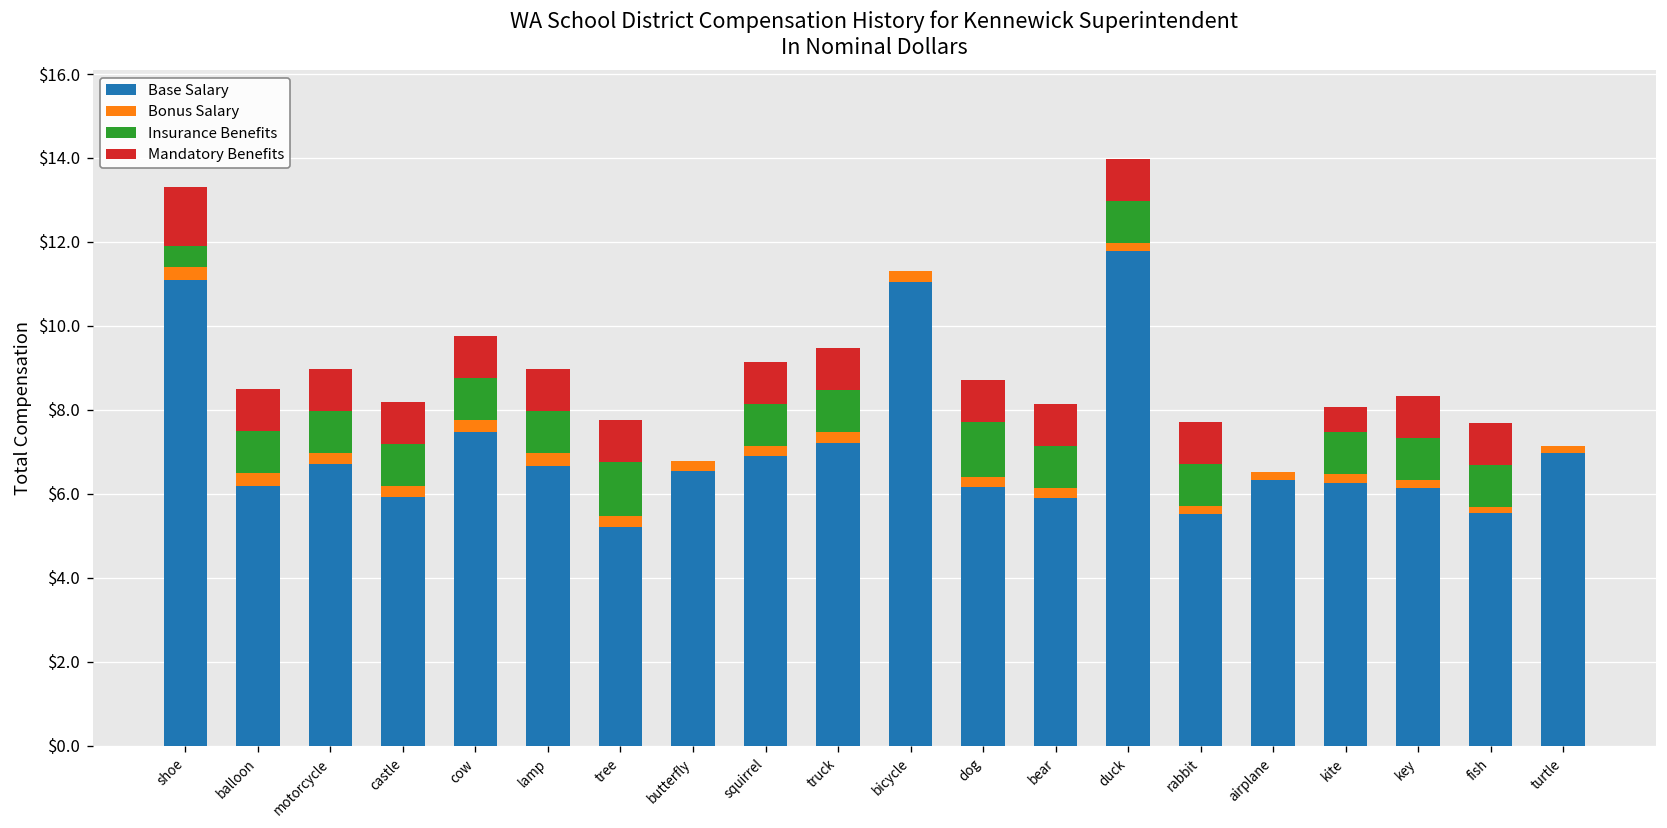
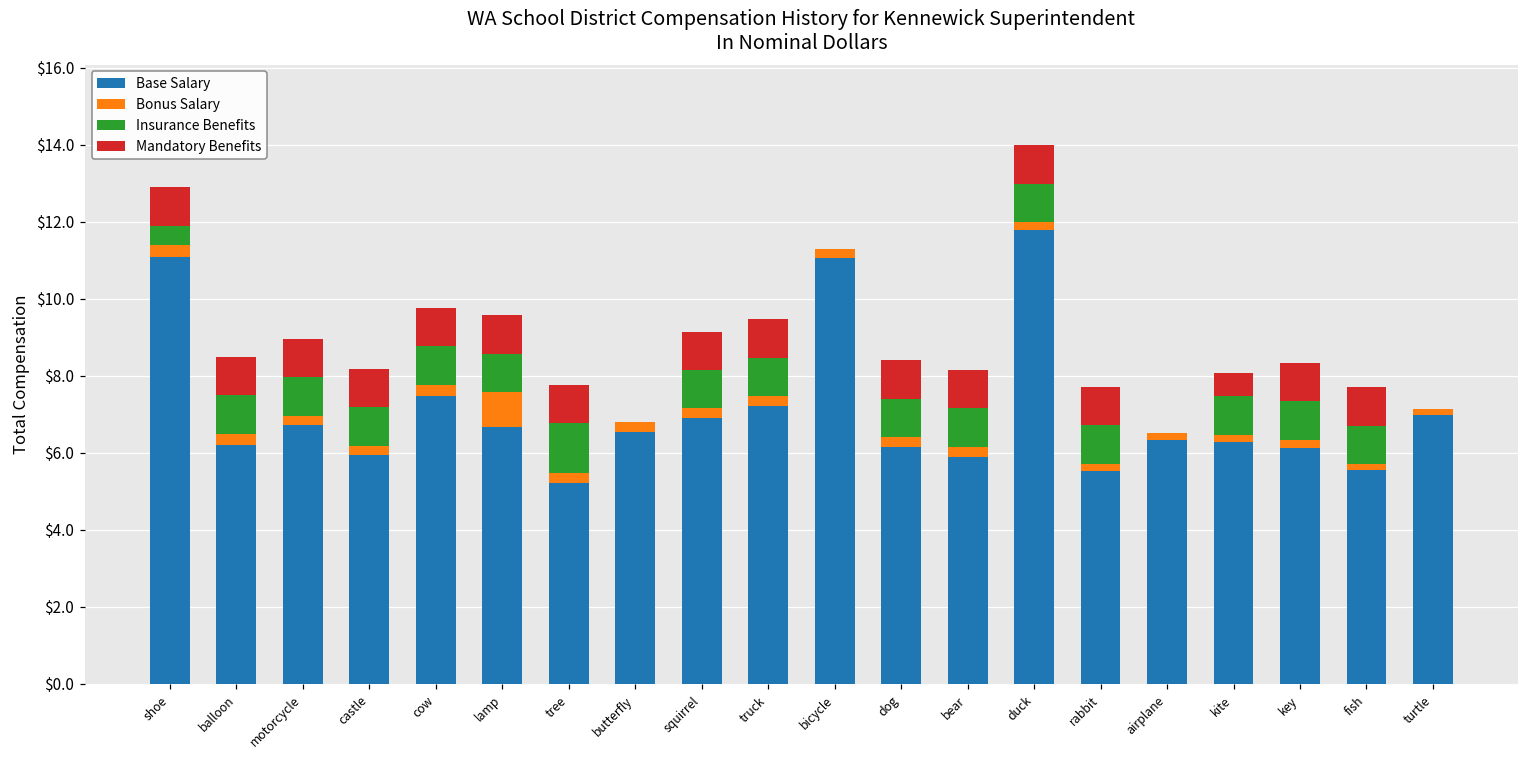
  {
    "Base Salary": {
      "shoe": "$11.1",
      "balloon": "$6.2",
      "motorcycle": "$6.7",
      "castle": "$5.9",
      "cow": "$7.5",
      "lamp": "$6.7",
      "tree": "$5.2",
      "butterfly": "$6.5",
      "squirrel": "$6.9",
      "truck": "$7.2",
      "bicycle": "$11.0",
      "dog": "$6.2",
      "bear": "$5.9",
      "duck": "$11.8",
      "rabbit": "$5.5",
      "airplane": "$6.3",
      "kite": "$6.3",
      "key": "$6.1",
      "fish": "$5.6",
      "turtle": "$7.0"
    },
    "Bonus Salary": {
      "shoe": "$0.3",
      "balloon": "$0.3",
      "motorcycle": "$0.3",
      "castle": "$0.3",
      "cow": "$0.3",
-     "lamp": "$0.3",
+     "lamp": "$0.9",
      "tree": "$0.3",
      "butterfly": "$0.3",
      "squirrel": "$0.3",
      "truck": "$0.3",
      "bicycle": "$0.3",
      "dog": "$0.3",
      "bear": "$0.3",
      "duck": "$0.2",
      "rabbit": "$0.2",
      "airplane": "$0.2",
      "kite": "$0.2",
      "key": "$0.2",
      "fish": "$0.2",
      "turtle": "$0.2"
    },
    "Insurance Benefits": {
      "shoe": "$0.5",
      "balloon": "$1.0",
      "motorcycle": "$1.0",
      "castle": "$1.0",
      "cow": "$1.0",
      "lamp": "$1.0",
      "tree": "$1.3",
      "butterfly": "$0.0",
      "squirrel": "$1.0",
      "truck": "$1.0",
      "bicycle": "$0.0",
-     "dog": "$1.3",
+     "dog": "$1.0",
      "bear": "$1.0",
      "duck": "$1.0",
      "rabbit": "$1.0",
      "airplane": "$0.0",
      "kite": "$1.0",
      "key": "$1.0",
      "fish": "$1.0",
      "turtle": "$0.0"
    },
    "Mandatory Benefits": {
-     "shoe": "$1.4",
+     "shoe": "$1.0",
      "balloon": "$1.0",
      "motorcycle": "$1.0",
      "castle": "$1.0",
      "cow": "$1.0",
      "lamp": "$1.0",
      "tree": "$1.0",
      "butterfly": "$0.0",
      "squirrel": "$1.0",
      "truck": "$1.0",
      "bicycle": "$0.0",
      "dog": "$1.0",
      "bear": "$1.0",
      "duck": "$1.0",
      "rabbit": "$1.0",
      "airplane": "$0.0",
      "kite": "$0.6",
      "key": "$1.0",
      "fish": "$1.0",
      "turtle": "$0.0"
    }
  }
